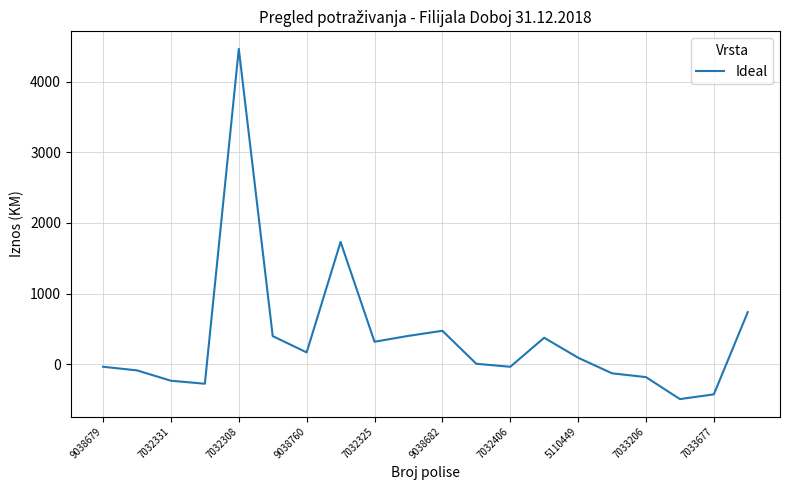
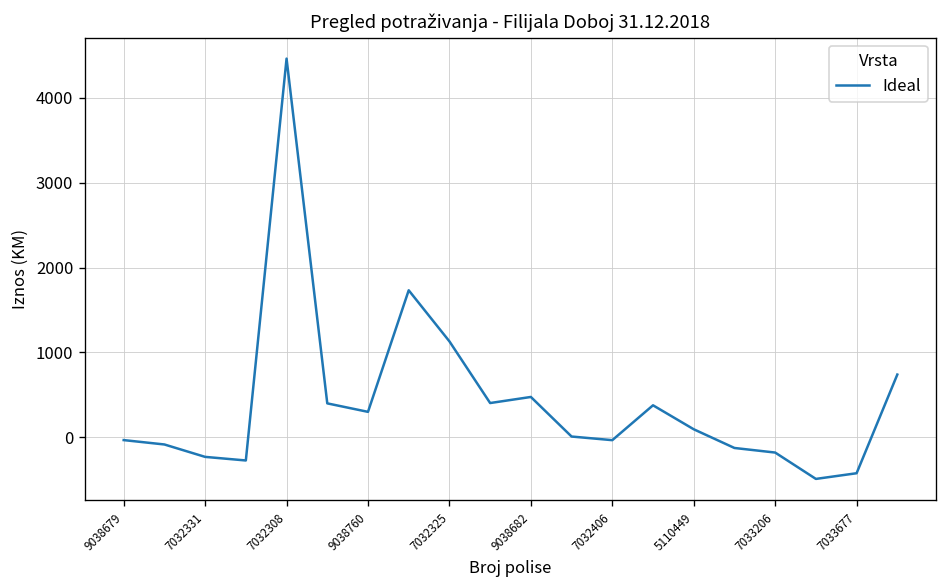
  {
    "9038679": 0,
    "7032331": -200,
    "7032308": 4500,
-   "9038760": 200,
-   "7032325": 300,
+   "9038760": 300,
+   "7032325": 1100,
    "9038682": 500,
    "7032406": 0,
    "5110449": 100,
    "7033206": -200,
    "7033677": -400
  }
